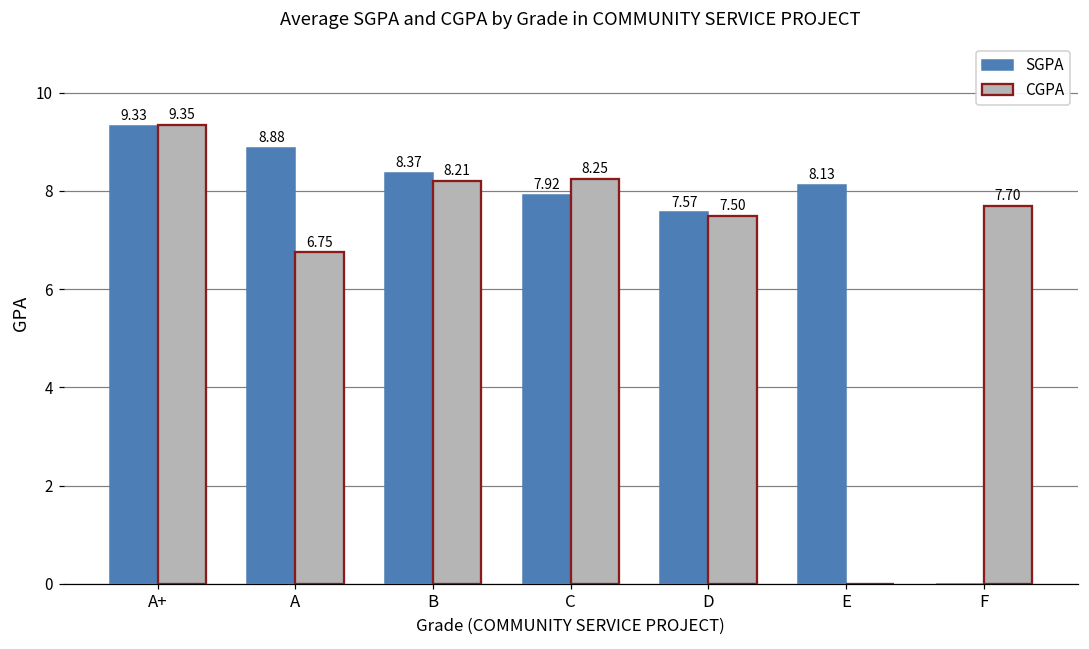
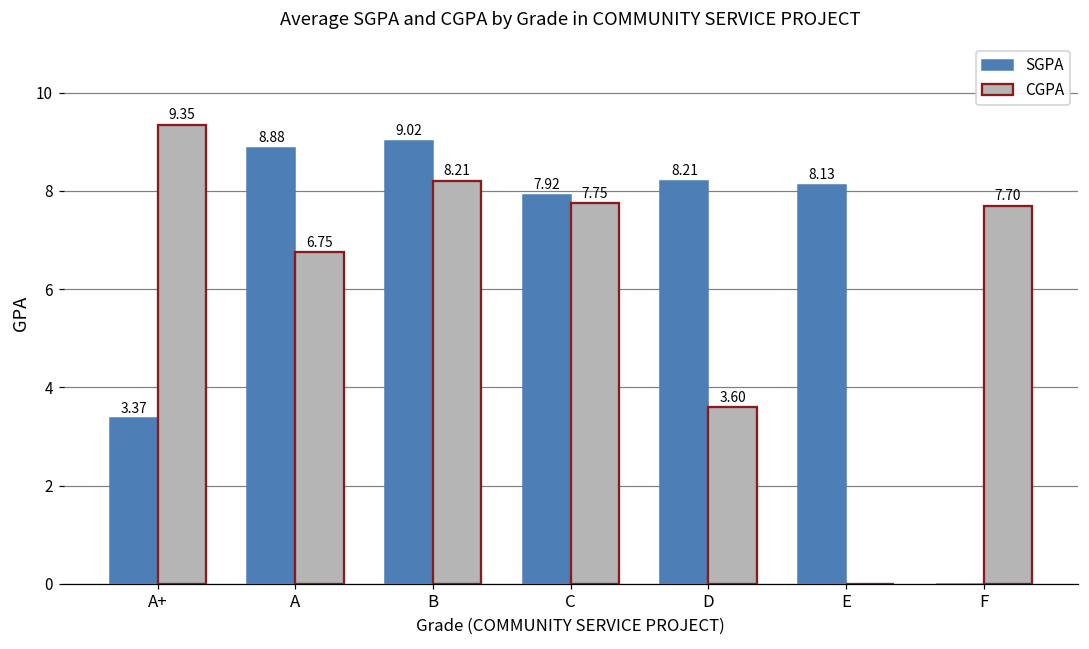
  {
    "SGPA": {
-     "A+": 9.33,
+     "A+": 3.37,
      "A": 8.88,
-     "B": 8.37,
+     "B": 9.02,
      "C": 7.92,
-     "D": 7.57,
+     "D": 8.21,
      "E": 8.13
    },
    "CGPA": {
      "A+": 9.35,
      "A": 6.75,
      "B": 8.21,
-     "C": 8.25,
-     "D": 7.50,
+     "C": 7.75,
+     "D": 3.60,
      "F": 7.70
    }
  }
